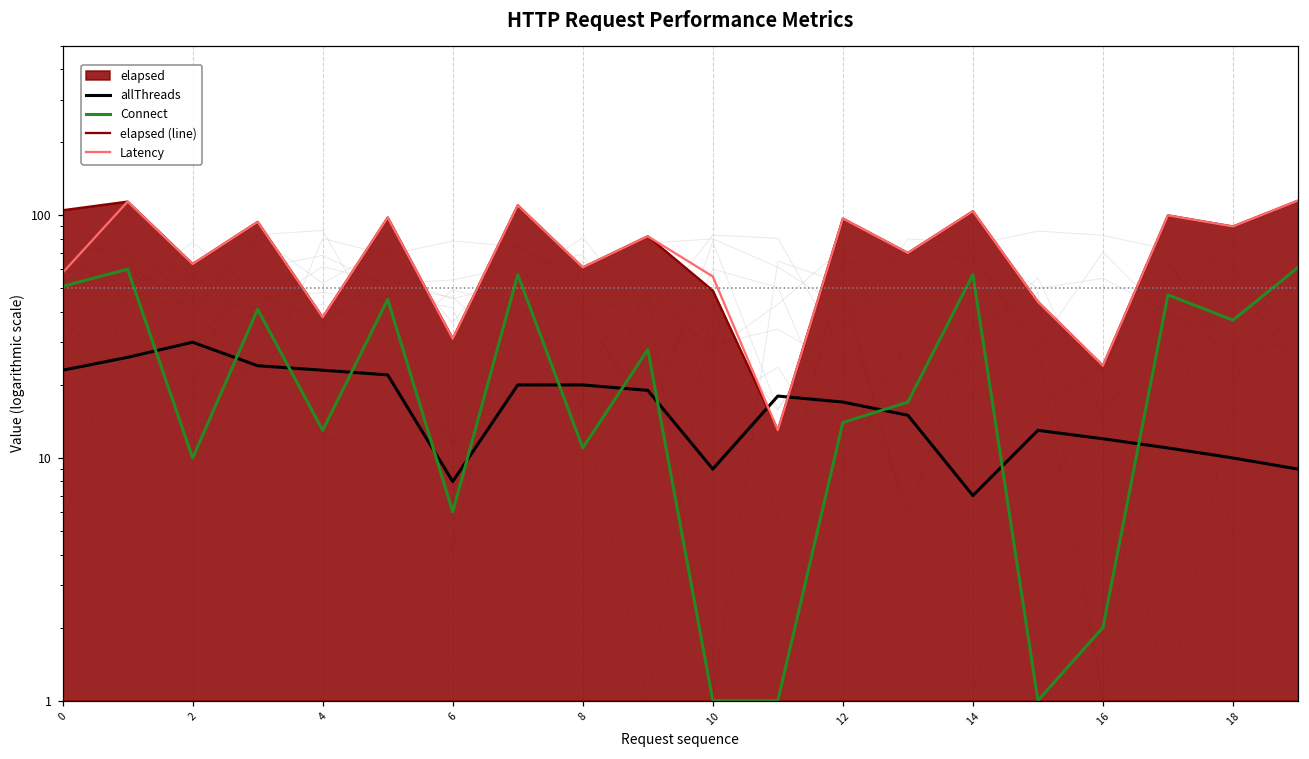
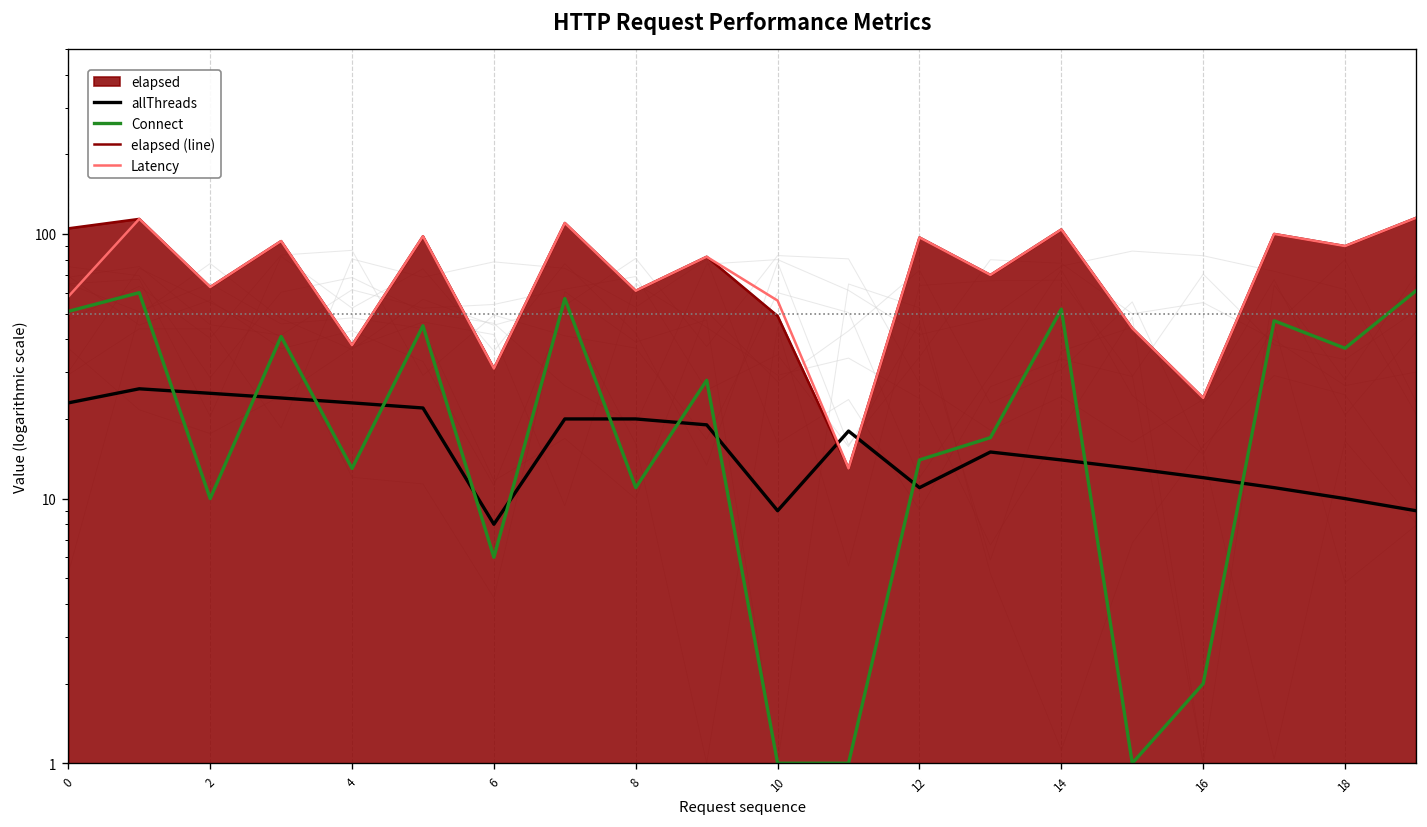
  {
    "allThreads": {
      "0": 23,
-     "2": 30,
+     "2": 25,
      "4": 23,
      "6": 8,
      "8": 20,
      "10": 9,
-     "12": 17,
-     "14": 7,
+     "12": 11,
+     "14": 14,
      "16": 12,
      "18": 10
    },
    "Connect": {
      "0": 51,
      "2": 10,
      "4": 13,
      "6": 6,
      "8": 11,
      "12": 14,
-     "14": 57,
+     "14": 52,
      "16": 2,
      "18": 37
    },
    "elapsed": {
      "0": 110,
      "10": 49
    },
    "Latency": {
      "0": 58,
      "10": 56
    }
  }
